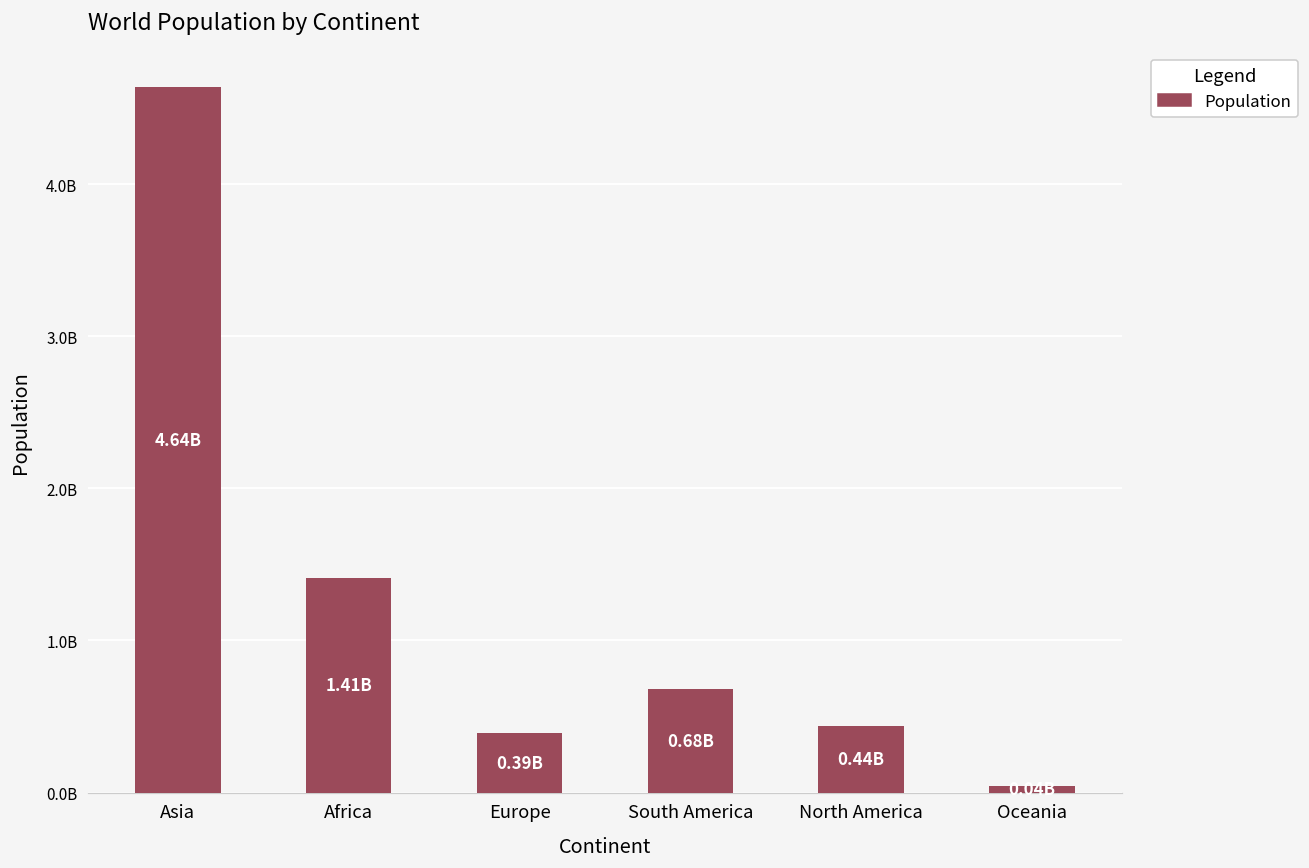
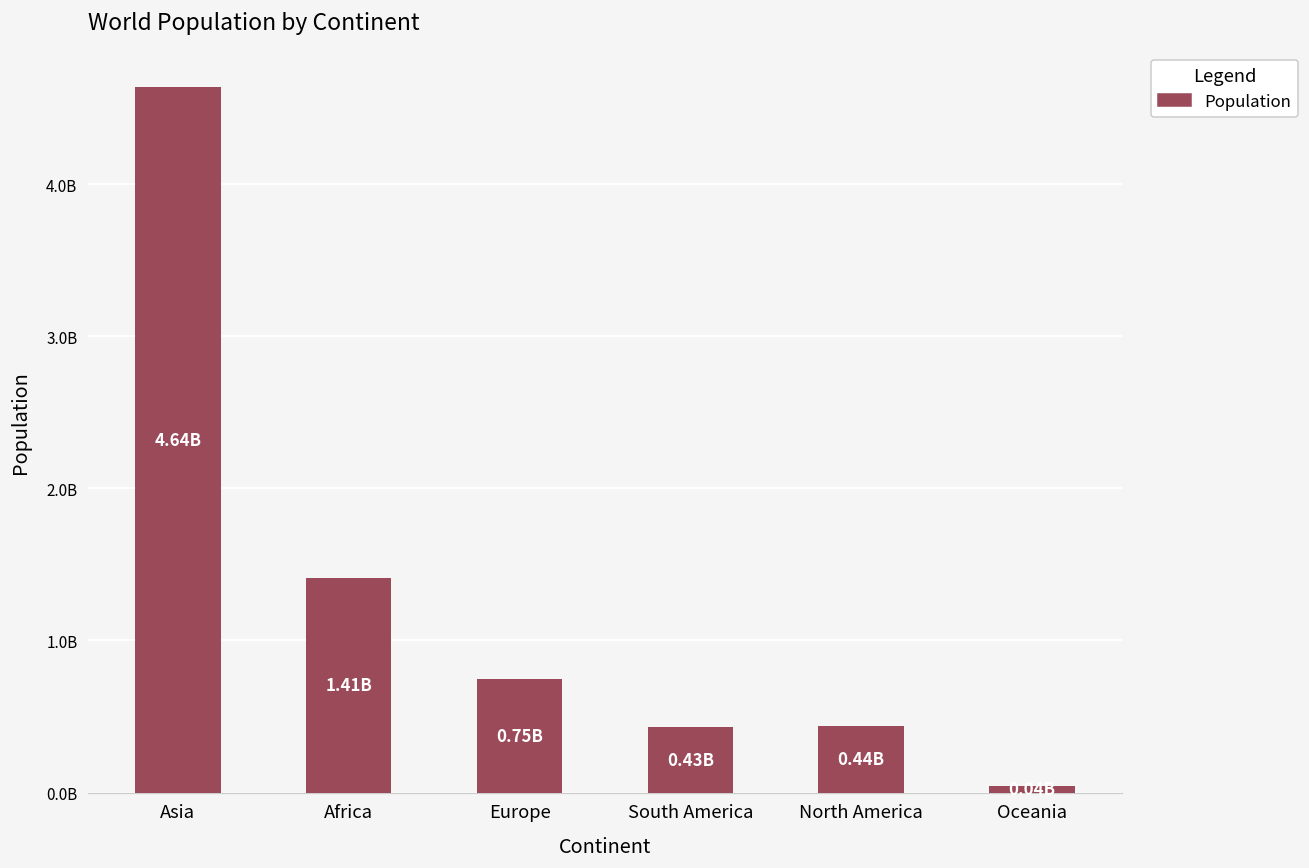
  {
    "Asia": "4.64B",
    "Africa": "1.41B",
-   "Europe": "0.39B",
-   "South America": "0.68B",
+   "Europe": "0.75B",
+   "South America": "0.43B",
    "North America": "0.44B"
  }
